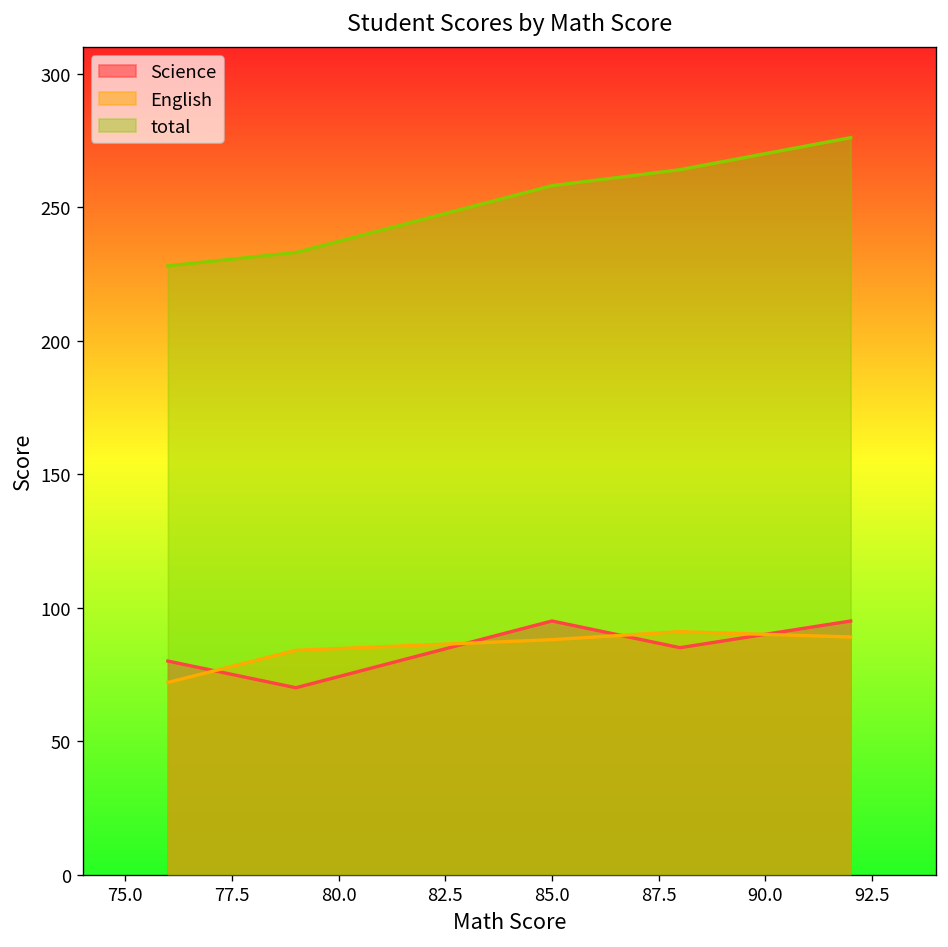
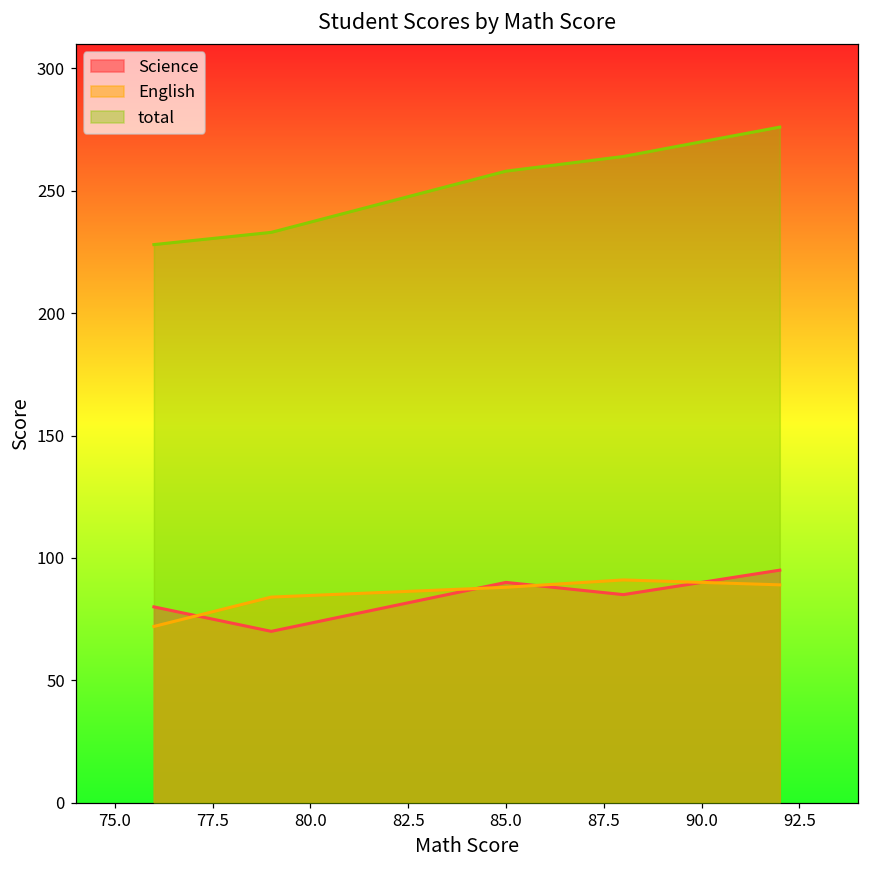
  {
    "Science": {
-     "85.0": 95
+     "85.0": 90
    },
    "English": {
      "85.0": 88
    },
    "total": {
      "85.0": 258
    }
  }
